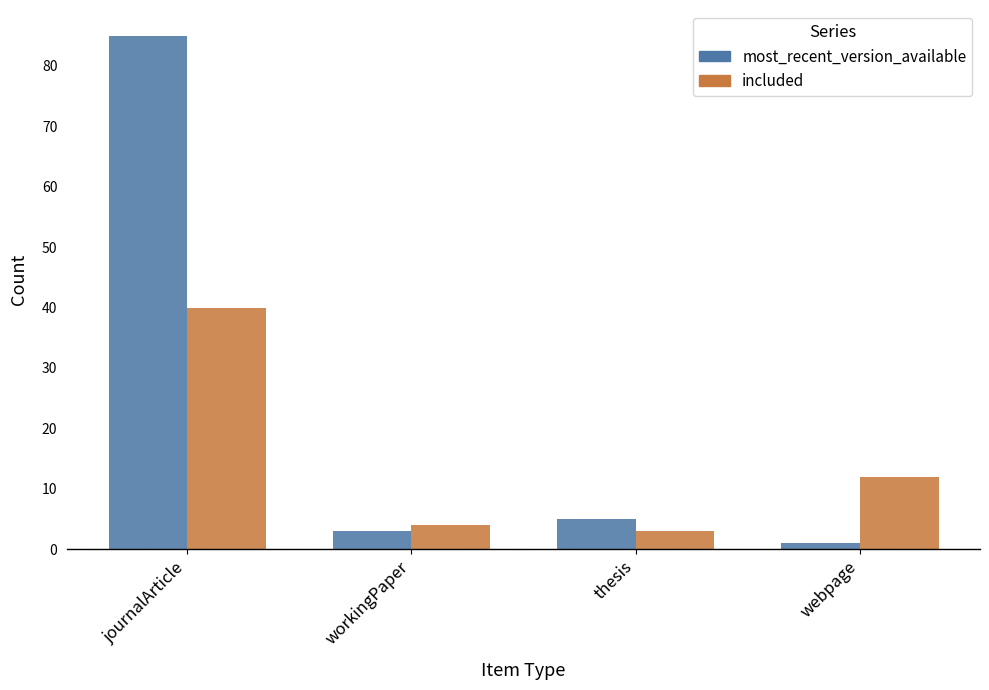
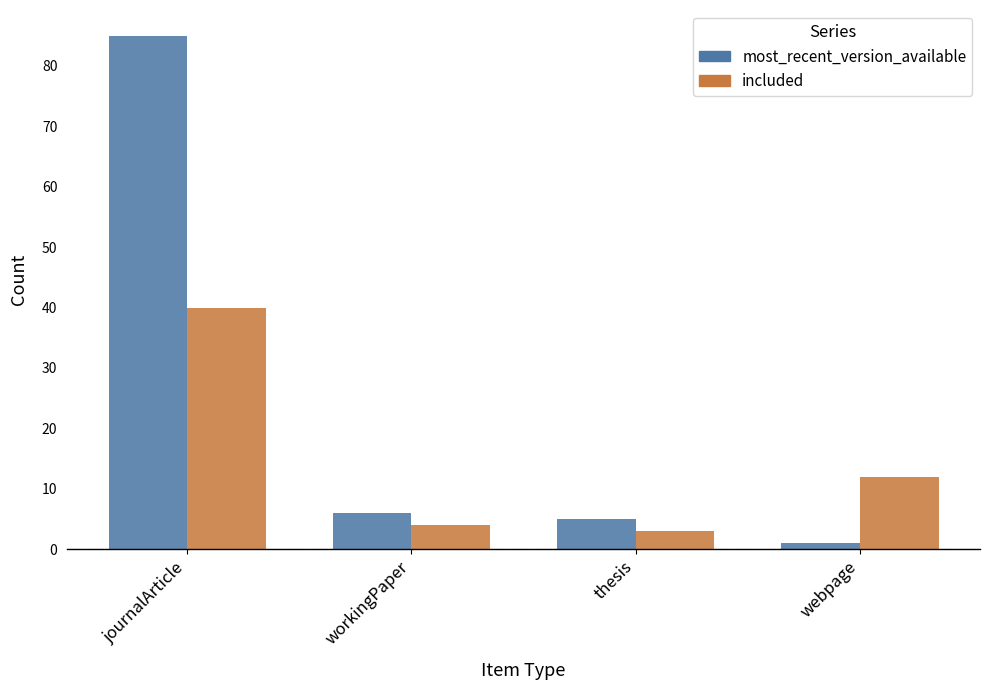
  {
    "most_recent_version_available": {
      "journalArticle": 85,
-     "workingPaper": 3,
+     "workingPaper": 6,
      "thesis": 5,
      "webpage": 1
    },
    "included": {
      "journalArticle": 40,
      "workingPaper": 4,
      "thesis": 3,
      "webpage": 12
    }
  }
